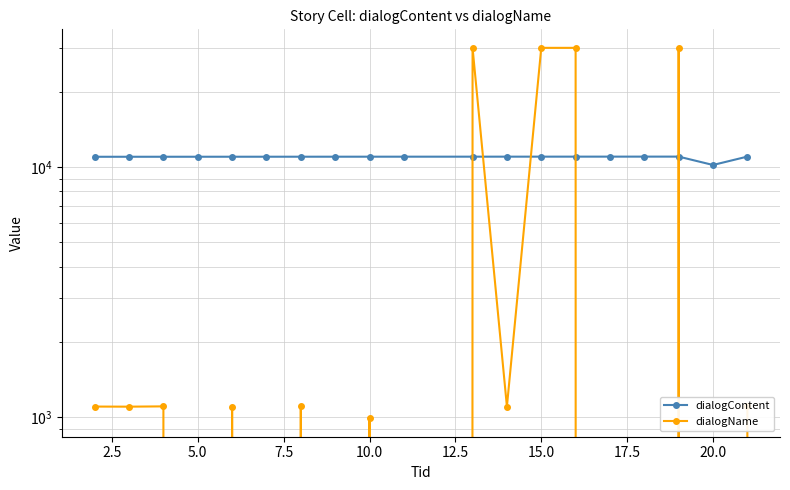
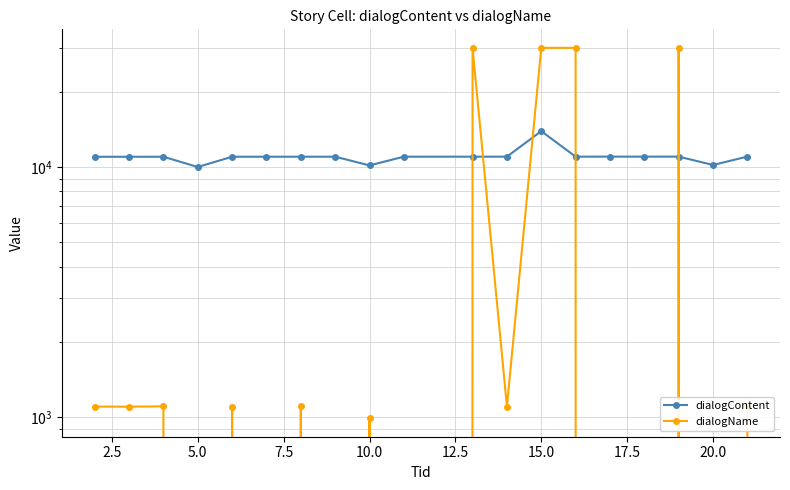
  {
    "dialogContent": {
-     "5.0": 11000,
-     "10.0": 11000,
-     "15.0": 11000,
+     "5.0": 10000,
+     "10.0": 10200,
+     "15.0": 14000,
      "20.0": 10200
    },
    "dialogName": {
      "10.0": 990,
      "15.0": 30000
    }
  }
